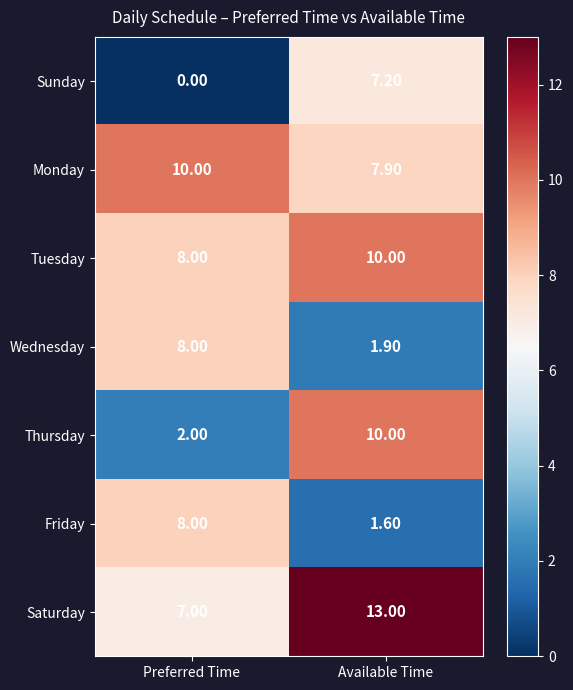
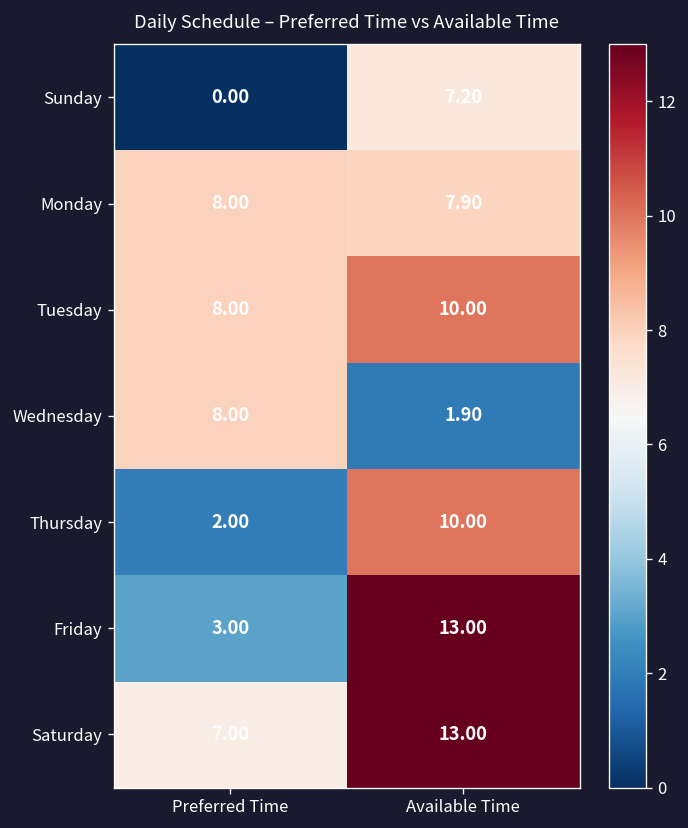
  {
    "Sunday": {
      "Preferred Time": 0.00
    },
    "Monday": {
-     "Preferred Time": 10.00,
+     "Preferred Time": 8.00,
      "Available Time": 7.90
    },
    "Tuesday": {
      "Preferred Time": 8.00,
      "Available Time": 10.00
    },
    "Wednesday": {
      "Preferred Time": 8.00,
      "Available Time": 1.90
    },
    "Thursday": {
      "Preferred Time": 2.00,
      "Available Time": 10.00
    },
    "Friday": {
-     "Preferred Time": 8.00,
-     "Available Time": 1.60
+     "Preferred Time": 3.00,
+     "Available Time": 13.00
    },
    "Saturday": {
      "Available Time": 13.00
    }
  }
